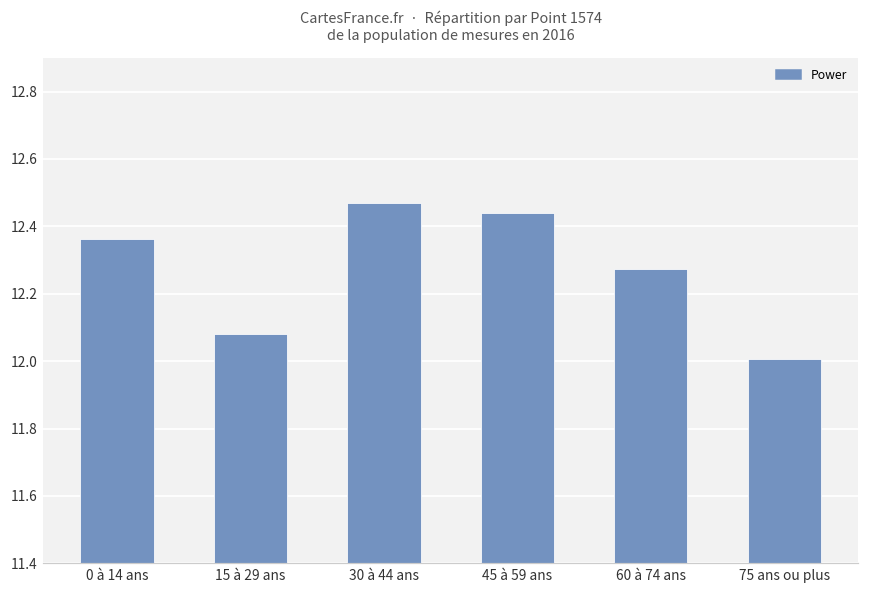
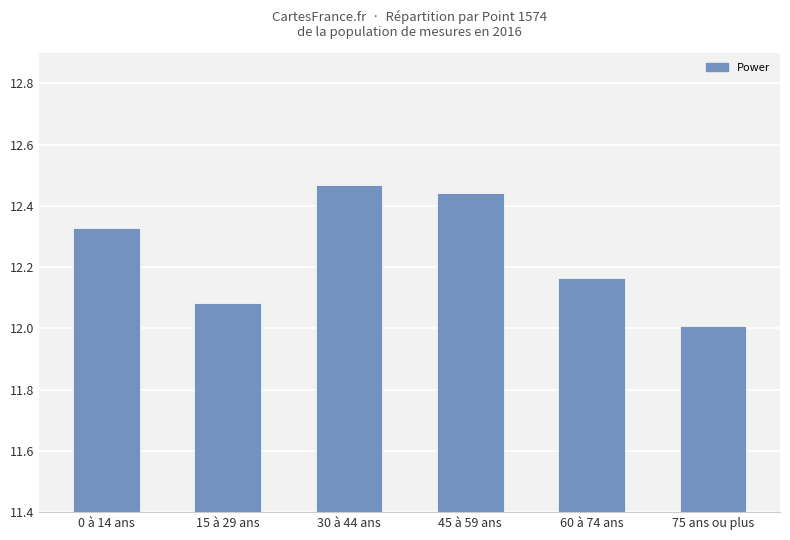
  {
-   "0 à 14 ans": 12.36,
+   "0 à 14 ans": 12.33,
    "15 à 29 ans": 12.08,
    "30 à 44 ans": 12.47,
    "45 à 59 ans": 12.44,
-   "60 à 74 ans": 12.27,
+   "60 à 74 ans": 12.16,
    "75 ans ou plus": 12.01
  }
